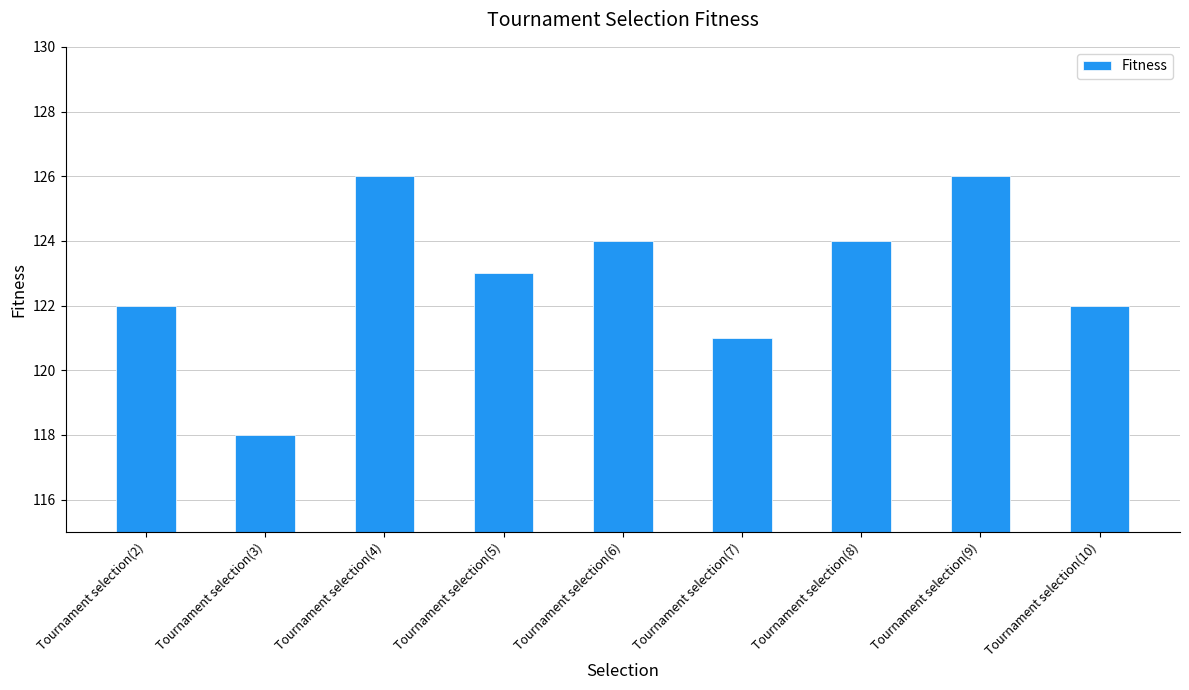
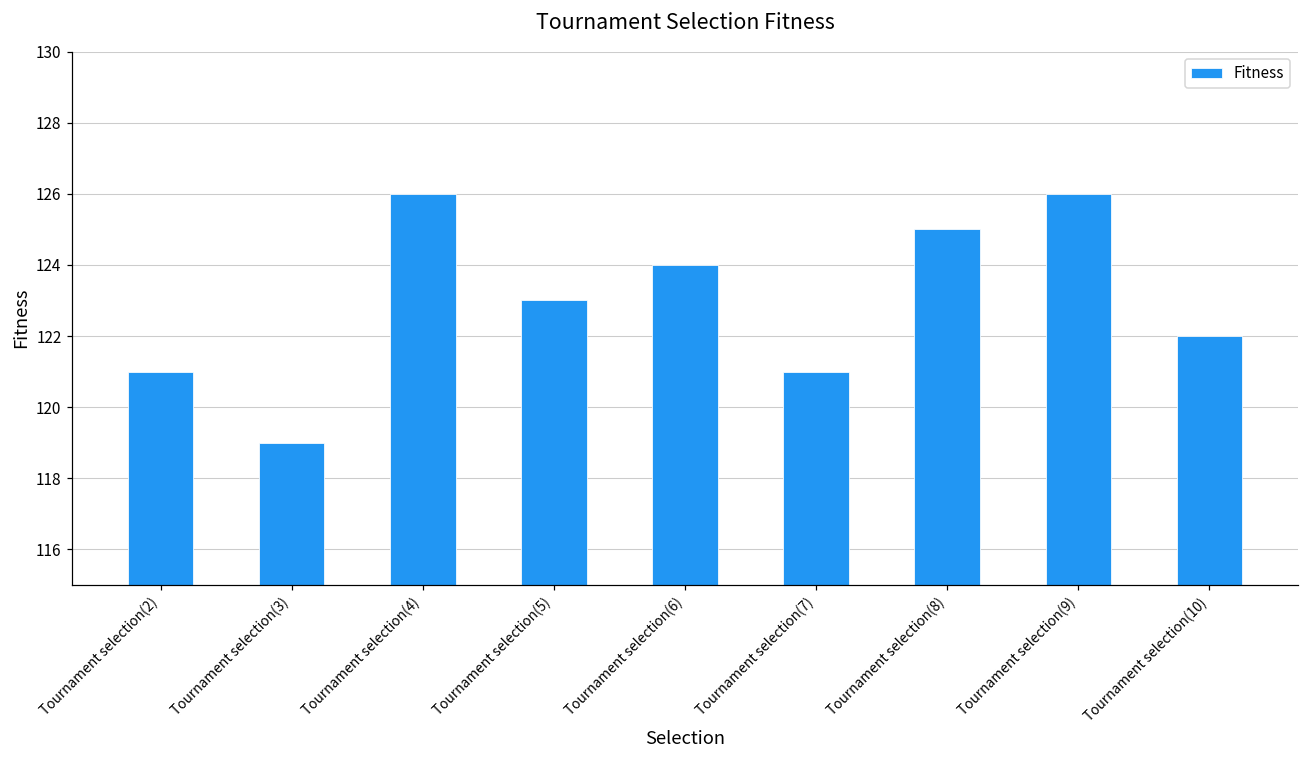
  {
-   "Tournament selection(2)": 122,
-   "Tournament selection(3)": 118,
+   "Tournament selection(2)": 121,
+   "Tournament selection(3)": 119,
    "Tournament selection(4)": 126,
    "Tournament selection(5)": 123,
    "Tournament selection(6)": 124,
    "Tournament selection(7)": 121,
-   "Tournament selection(8)": 124,
+   "Tournament selection(8)": 125,
    "Tournament selection(9)": 126,
    "Tournament selection(10)": 122
  }
